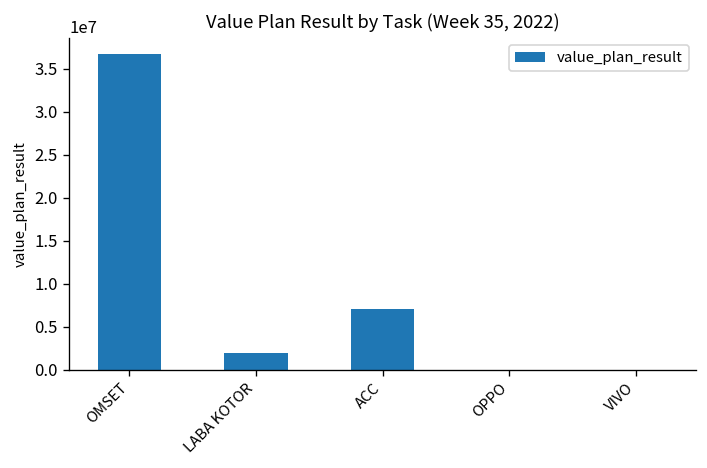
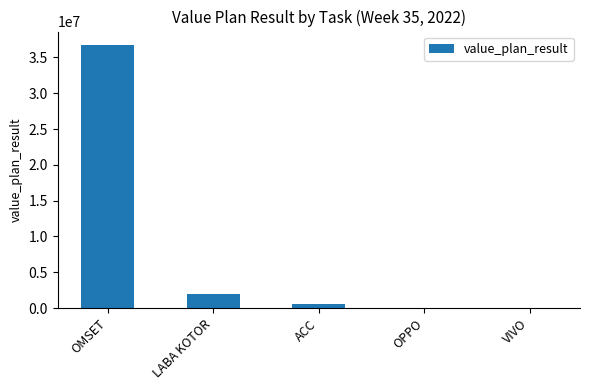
  {
    "OMSET": 37000000,
    "LABA KOTOR": 2000000,
-   "ACC": 7000000
+   "ACC": 1000000
  }
